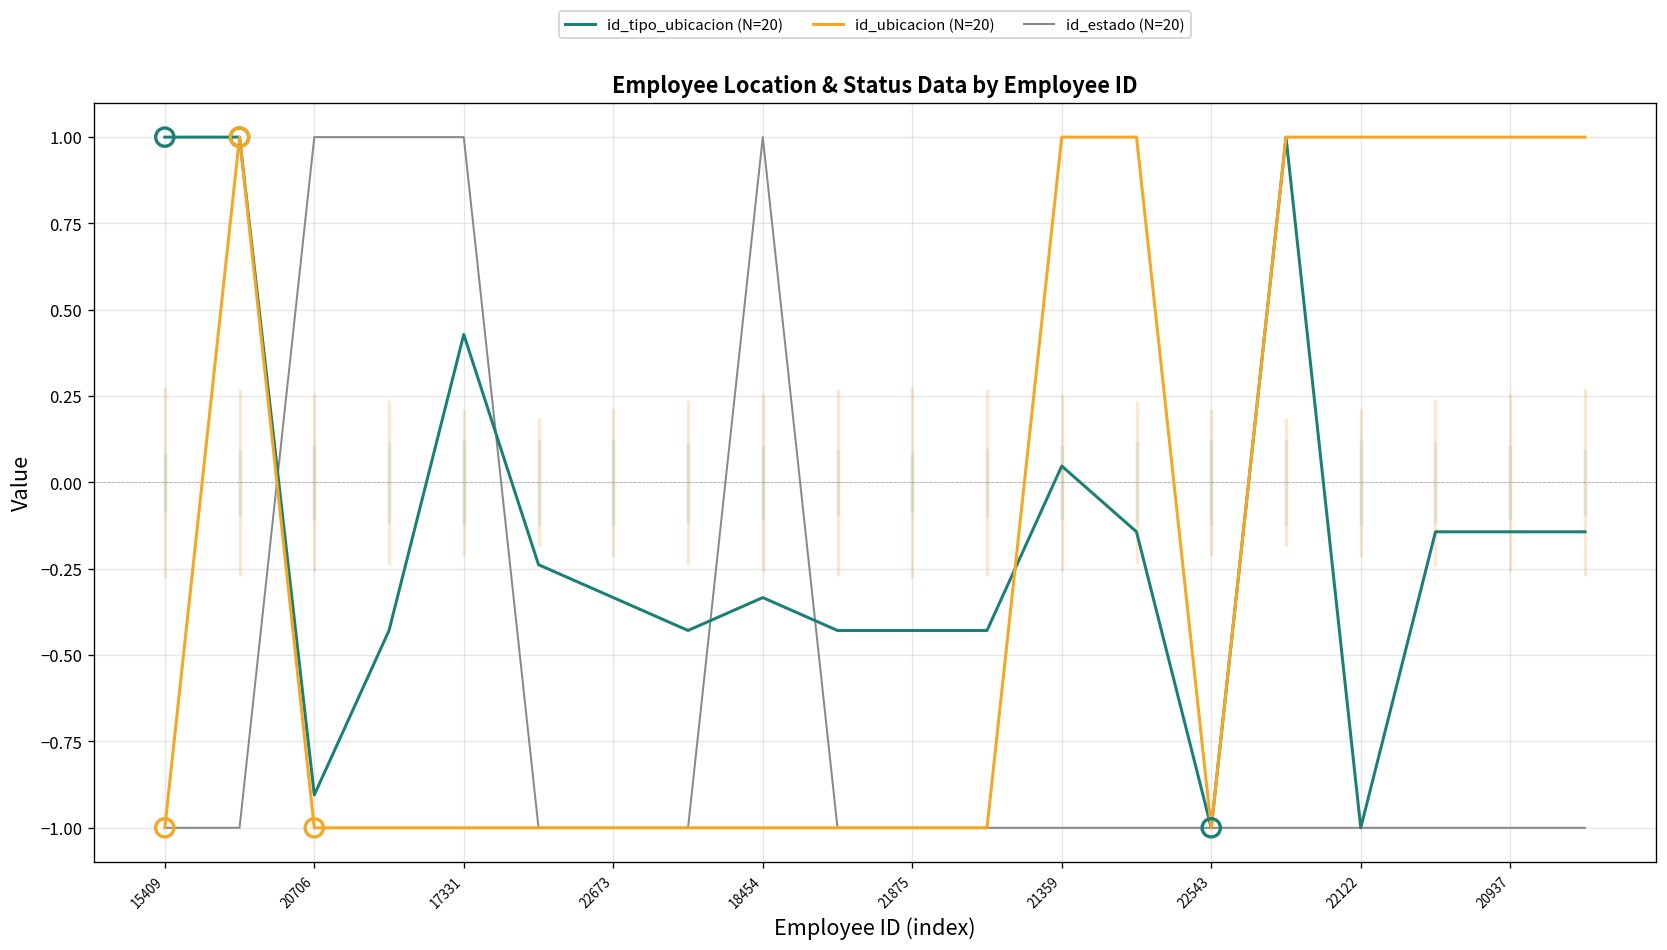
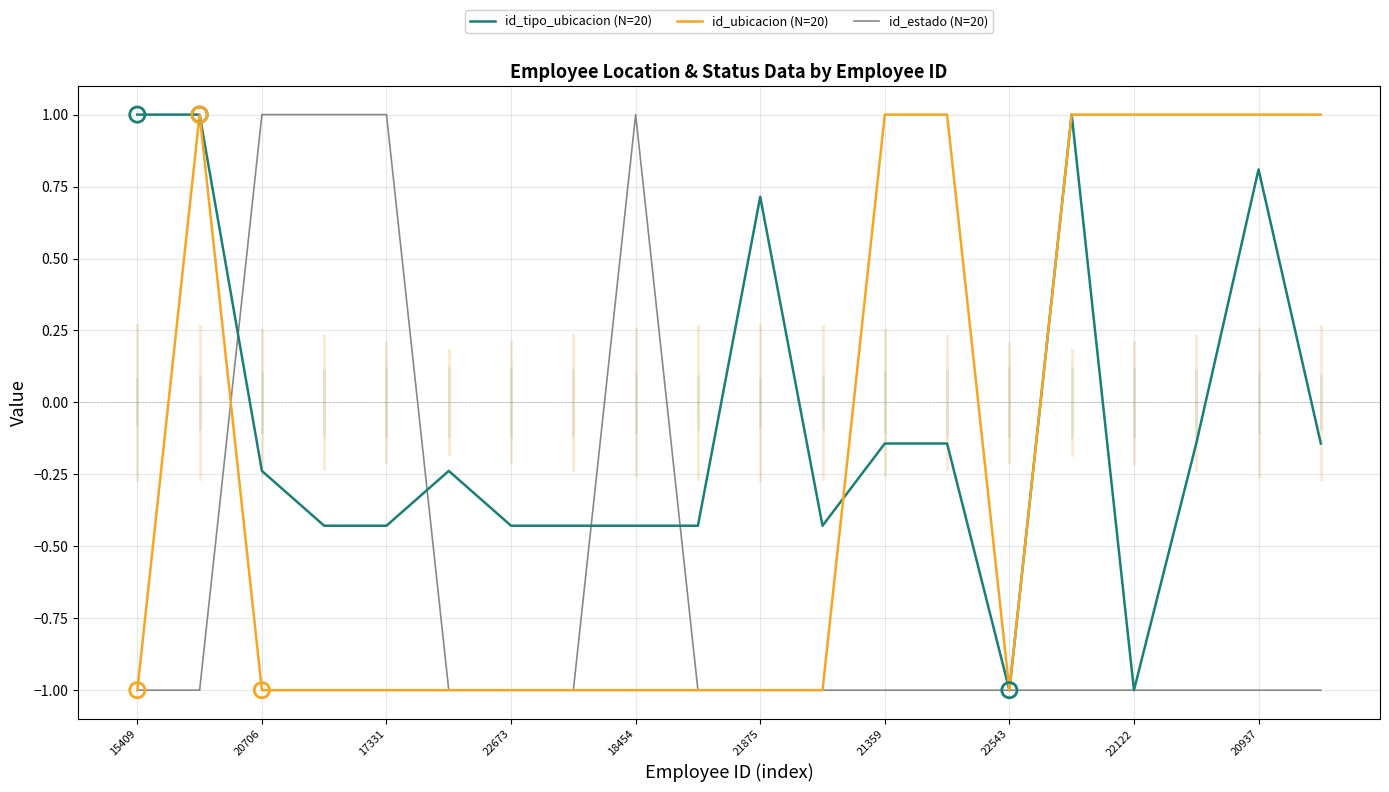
  {
    "id_tipo_ubicacion (N=20)": {
-     "20706": -0.90,
-     "17331": 0.43,
-     "22673": -0.33,
-     "18454": -0.33,
-     "21875": -0.43,
-     "21359": 0.05,
-     "20937": -0.14
+     "20706": -0.24,
+     "17331": -0.43,
+     "22673": -0.43,
+     "18454": -0.43,
+     "21875": 0.71,
+     "21359": -0.14,
+     "20937": 0.81
    },
    "id_ubicacion (N=20)": {
      "17331": -1.00,
      "18454": -1.00,
      "21359": 1.00,
      "22122": 1.00,
      "20937": 1.00
    },
    "id_estado (N=20)": {
      "20706": 1.00,
      "17331": 1.00,
      "18454": 1.00,
      "21359": -1.00,
      "20937": -1.00
    }
  }
